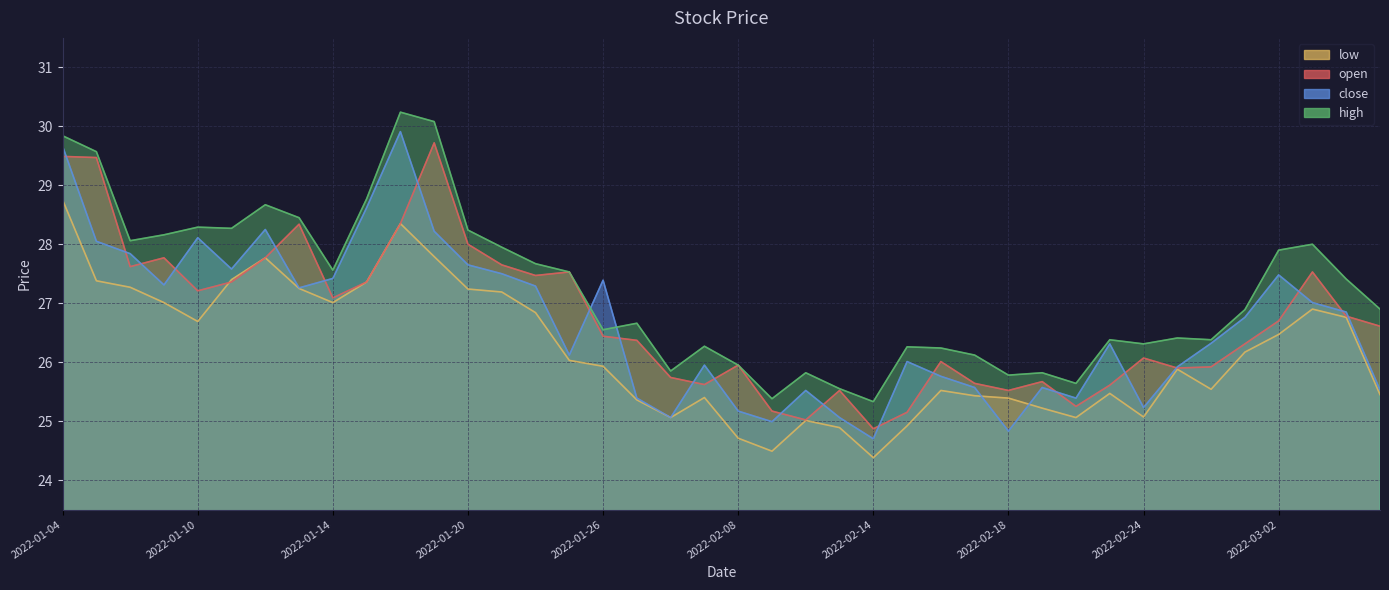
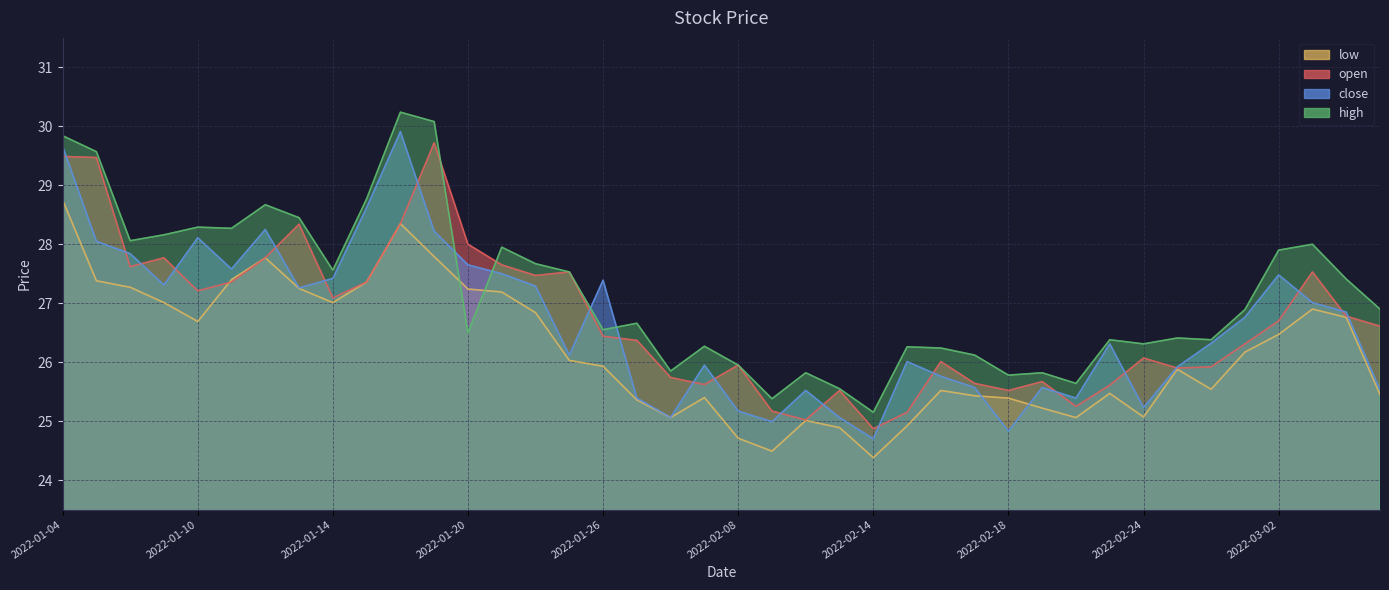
  {
    "close": {
      "2022-01-04": 29.7,
      "2022-01-10": 28.1,
      "2022-01-14": 27.4,
      "2022-01-20": 27.7,
      "2022-01-26": 27.4,
      "2022-02-08": 25.2,
      "2022-02-14": 24.7,
      "2022-02-18": 24.8,
      "2022-02-24": 25.2,
      "2022-03-02": 27.5
    },
    "high": {
      "2022-01-04": 29.8,
      "2022-01-10": 28.3,
      "2022-01-14": 27.6,
-     "2022-01-20": 28.2,
+     "2022-01-20": 26.5,
      "2022-01-26": 26.6,
-     "2022-02-14": 25.3,
+     "2022-02-14": 25.2,
      "2022-02-18": 25.8,
      "2022-02-24": 26.3,
      "2022-03-02": 27.9
    }
  }
